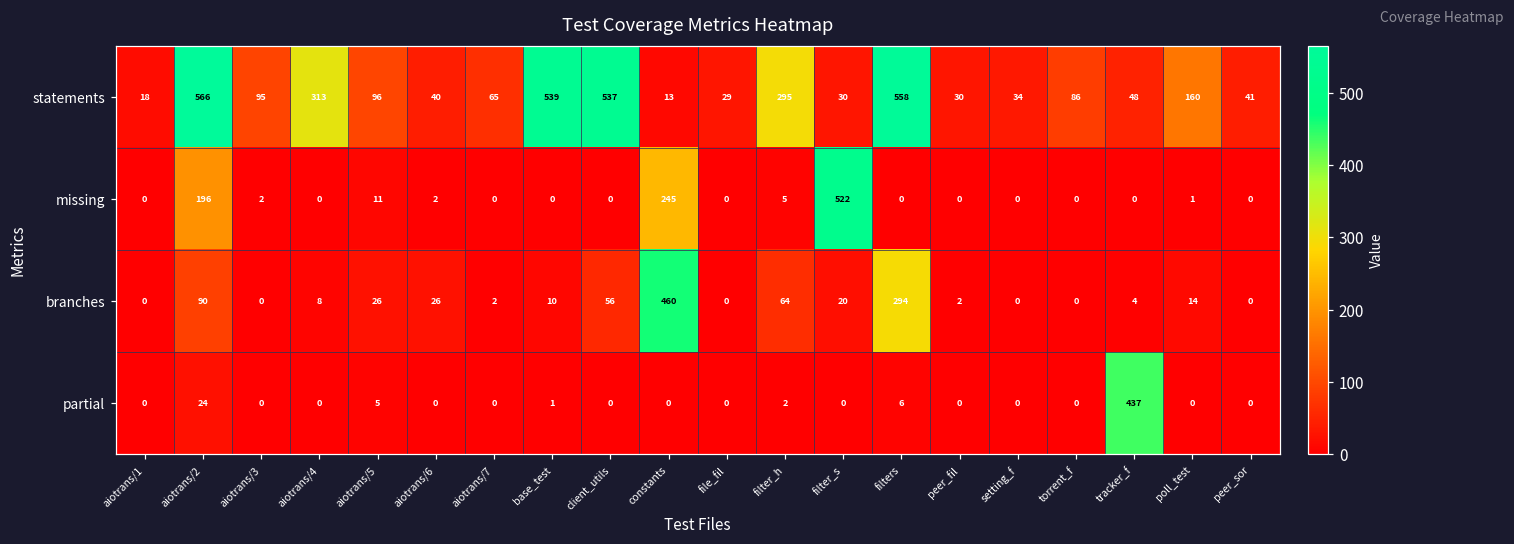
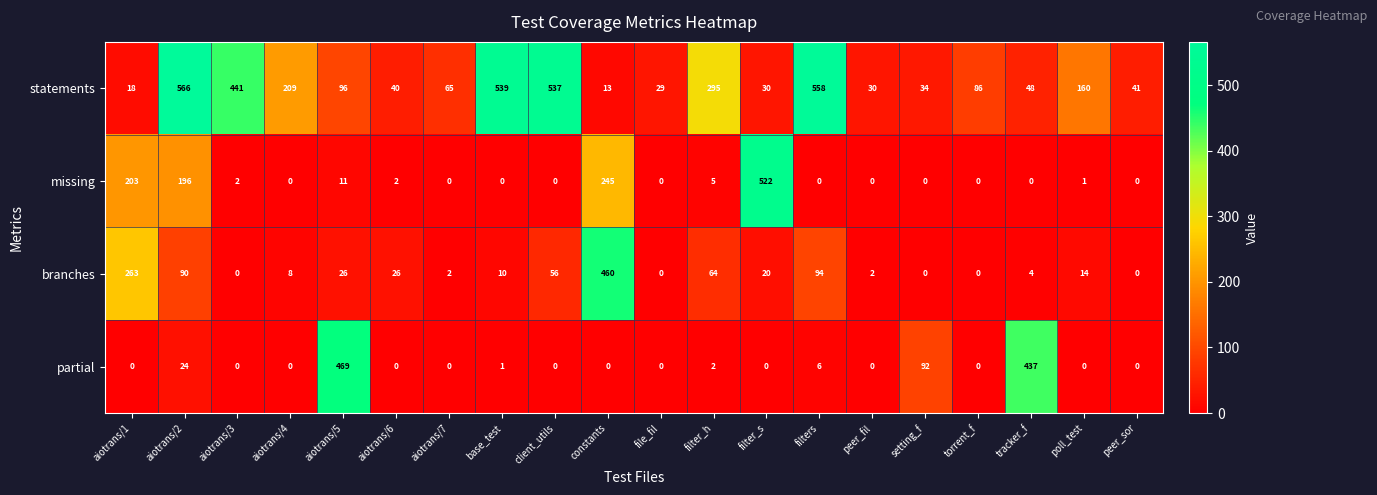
  {
    "statements": {
      "aiotrans/1": 18,
      "aiotrans/2": 566,
-     "aiotrans/3": 95,
-     "aiotrans/4": 313,
+     "aiotrans/3": 441,
+     "aiotrans/4": 209,
      "aiotrans/5": 96,
      "aiotrans/6": 40,
      "aiotrans/7": 65,
      "base_test": 539,
      "client_utils": 537,
      "constants": 13,
      "file_fil": 29,
      "filter_h": 295,
      "filter_s": 30,
      "filters": 558,
      "peer_fil": 30,
      "setting_f": 34,
      "torrent_f": 86,
      "tracker_f": 48,
      "poll_test": 160,
      "peer_sor": 41
    },
    "missing": {
-     "aiotrans/1": 0,
+     "aiotrans/1": 203,
      "aiotrans/2": 196,
      "aiotrans/3": 2,
      "aiotrans/4": 0,
      "aiotrans/5": 11,
      "aiotrans/6": 2,
      "aiotrans/7": 0,
      "base_test": 0,
      "client_utils": 0,
      "constants": 245,
      "file_fil": 0,
      "filter_h": 5,
      "filter_s": 522,
      "filters": 0,
      "peer_fil": 0,
      "setting_f": 0,
      "torrent_f": 0,
      "tracker_f": 0,
      "poll_test": 1,
      "peer_sor": 0
    },
    "branches": {
-     "aiotrans/1": 0,
+     "aiotrans/1": 263,
      "aiotrans/2": 90,
      "aiotrans/3": 0,
      "aiotrans/4": 8,
      "aiotrans/5": 26,
      "aiotrans/6": 26,
      "aiotrans/7": 2,
      "base_test": 10,
      "client_utils": 56,
      "constants": 460,
      "file_fil": 0,
      "filter_h": 64,
      "filter_s": 20,
-     "filters": 294,
+     "filters": 94,
      "peer_fil": 2,
      "setting_f": 0,
      "torrent_f": 0,
      "tracker_f": 4,
      "poll_test": 14,
      "peer_sor": 0
    },
    "partial": {
      "aiotrans/1": 0,
      "aiotrans/2": 24,
      "aiotrans/3": 0,
      "aiotrans/4": 0,
-     "aiotrans/5": 5,
+     "aiotrans/5": 469,
      "aiotrans/6": 0,
      "aiotrans/7": 0,
      "base_test": 1,
      "client_utils": 0,
      "constants": 0,
      "file_fil": 0,
      "filter_h": 2,
      "filter_s": 0,
      "filters": 6,
      "peer_fil": 0,
-     "setting_f": 0,
+     "setting_f": 92,
      "torrent_f": 0,
      "tracker_f": 437,
      "poll_test": 0,
      "peer_sor": 0
    }
  }
